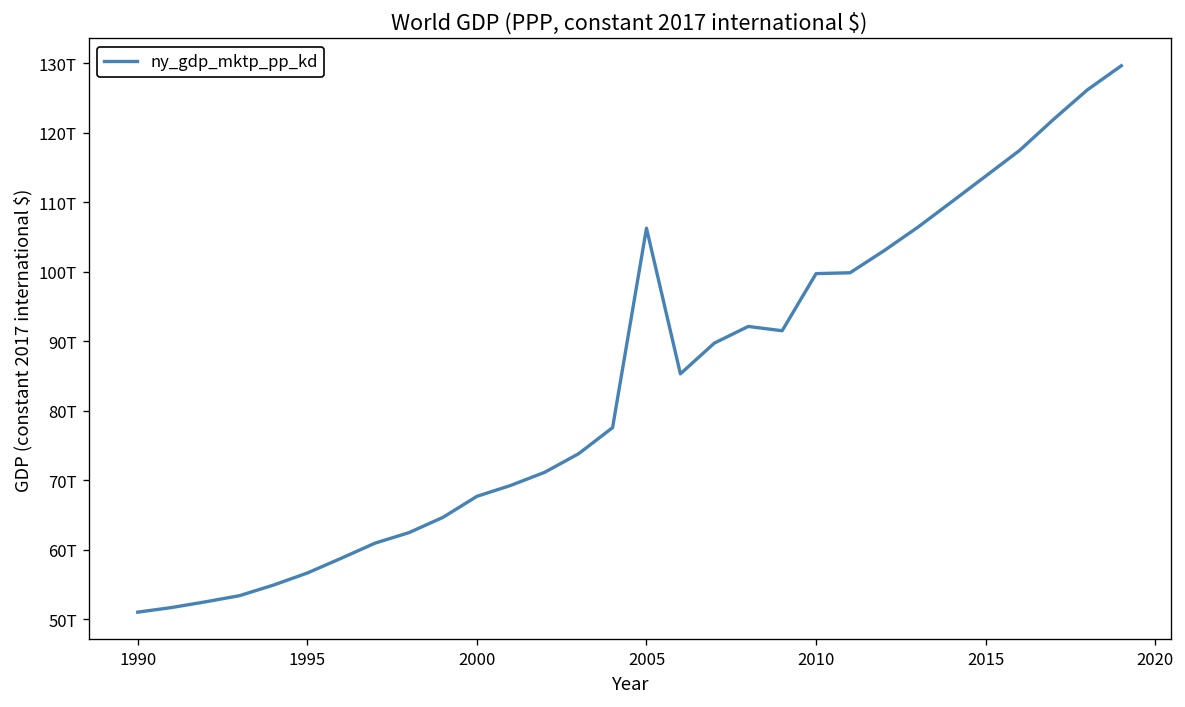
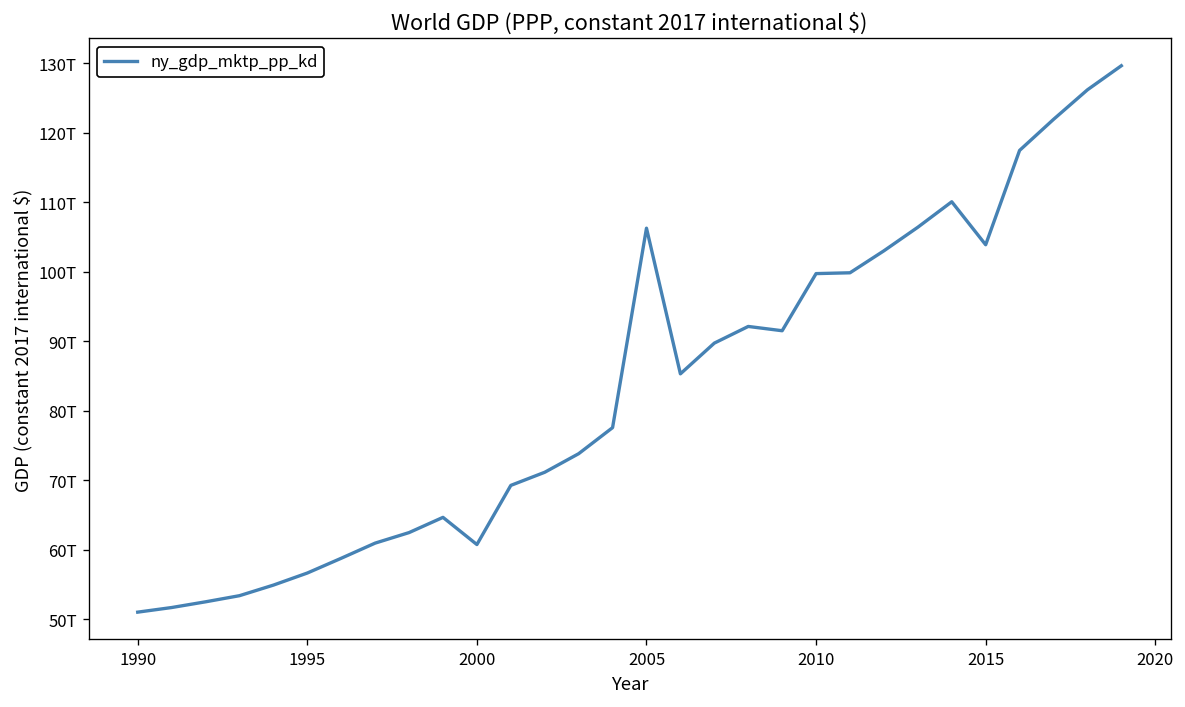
  {
    "1990": "51T",
    "1995": "57T",
-   "2000": "68T",
+   "2000": "61T",
    "2005": "106T",
    "2010": "100T",
-   "2015": "114T"
+   "2015": "104T"
  }
